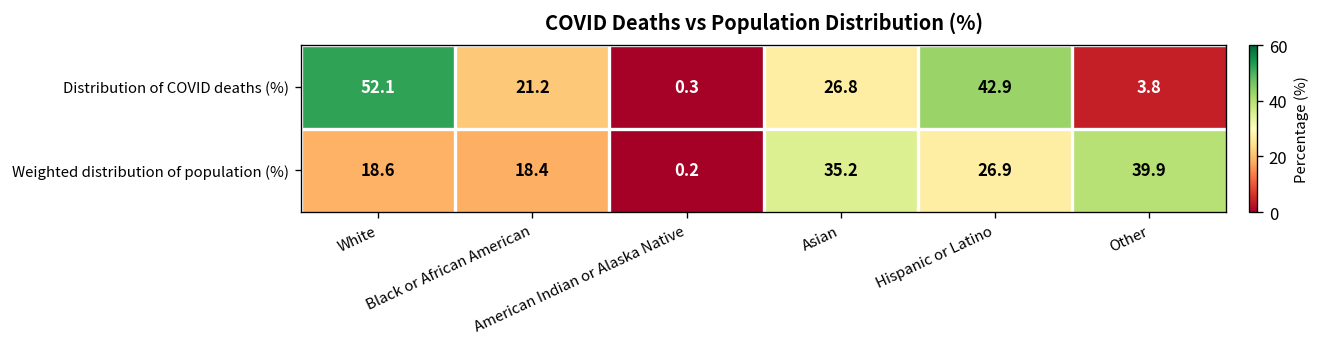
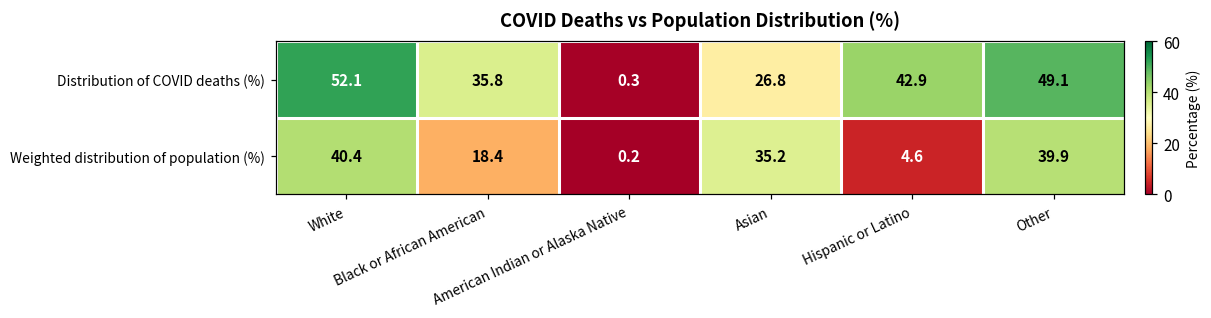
  {
    "Distribution of COVID deaths (%)": {
      "White": 52.1,
-     "Black or African American": 21.2,
+     "Black or African American": 35.8,
      "American Indian or Alaska Native": 0.3,
      "Asian": 26.8,
      "Hispanic or Latino": 42.9,
-     "Other": 3.8
+     "Other": 49.1
    },
    "Weighted distribution of population (%)": {
-     "White": 18.6,
+     "White": 40.4,
      "Black or African American": 18.4,
      "American Indian or Alaska Native": 0.2,
      "Asian": 35.2,
-     "Hispanic or Latino": 26.9,
+     "Hispanic or Latino": 4.6,
      "Other": 39.9
    }
  }
